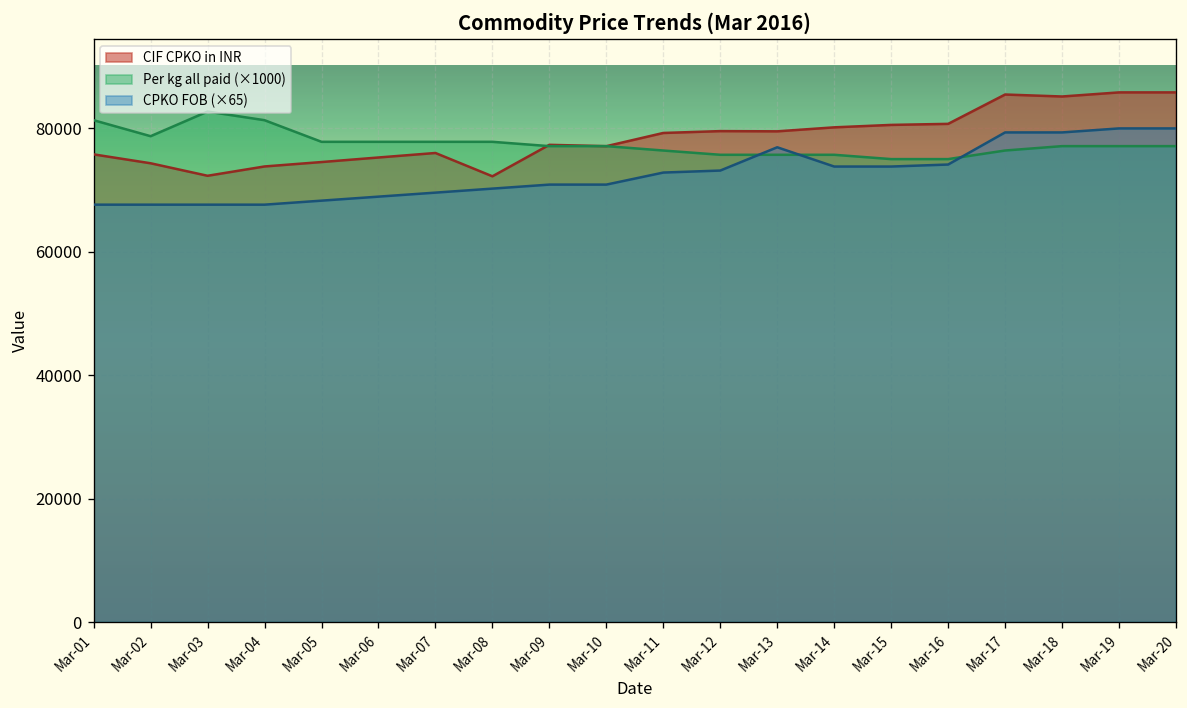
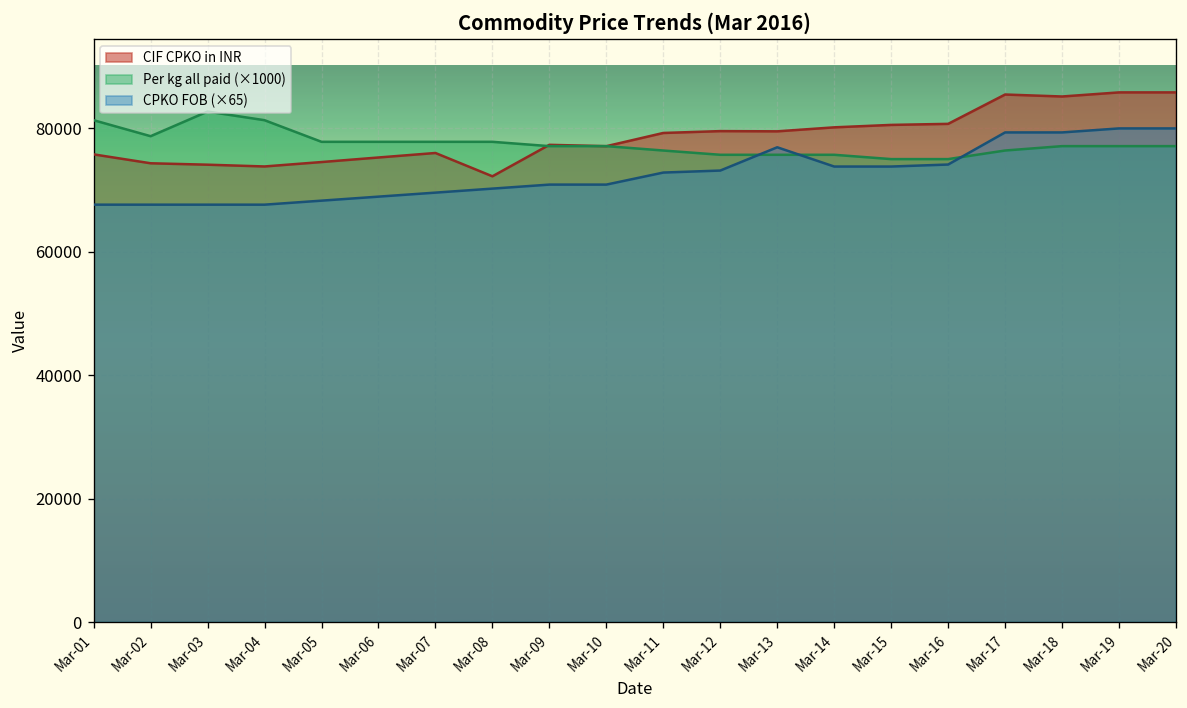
  {
    "CIF CPKO in INR": {
      "Mar-01": 76000,
      "Mar-02": 74000,
-     "Mar-03": 72000,
+     "Mar-03": 74000,
      "Mar-04": 74000,
      "Mar-05": 75000,
      "Mar-06": 75000,
      "Mar-07": 76000,
      "Mar-08": 72000,
      "Mar-11": 79000,
      "Mar-12": 80000,
      "Mar-13": 79000,
      "Mar-14": 80000,
      "Mar-15": 81000,
      "Mar-16": 81000,
      "Mar-17": 85000,
      "Mar-18": 85000,
      "Mar-19": 86000,
      "Mar-20": 86000
    },
    "Per kg all paid (×1000)": {
      "Mar-01": 81000,
      "Mar-02": 79000,
      "Mar-03": 83000,
      "Mar-04": 81000,
      "Mar-05": 78000,
      "Mar-06": 78000,
      "Mar-07": 78000,
      "Mar-08": 78000,
      "Mar-11": 76000,
      "Mar-12": 76000,
      "Mar-13": 76000,
      "Mar-14": 76000,
      "Mar-15": 75000,
      "Mar-16": 75000,
      "Mar-17": 76000,
      "Mar-18": 77000,
      "Mar-19": 77000,
      "Mar-20": 77000
    },
    "CPKO FOB (×65)": {
      "Mar-01": 68000,
      "Mar-02": 68000,
      "Mar-03": 68000,
      "Mar-04": 68000,
      "Mar-05": 68000,
      "Mar-06": 69000,
      "Mar-07": 70000,
      "Mar-08": 70000,
      "Mar-09": 71000,
      "Mar-10": 71000,
      "Mar-11": 73000,
      "Mar-12": 73000,
      "Mar-13": 77000,
      "Mar-14": 74000,
      "Mar-15": 74000,
      "Mar-16": 74000,
      "Mar-17": 79000,
      "Mar-18": 79000,
      "Mar-19": 80000,
      "Mar-20": 80000
    }
  }
